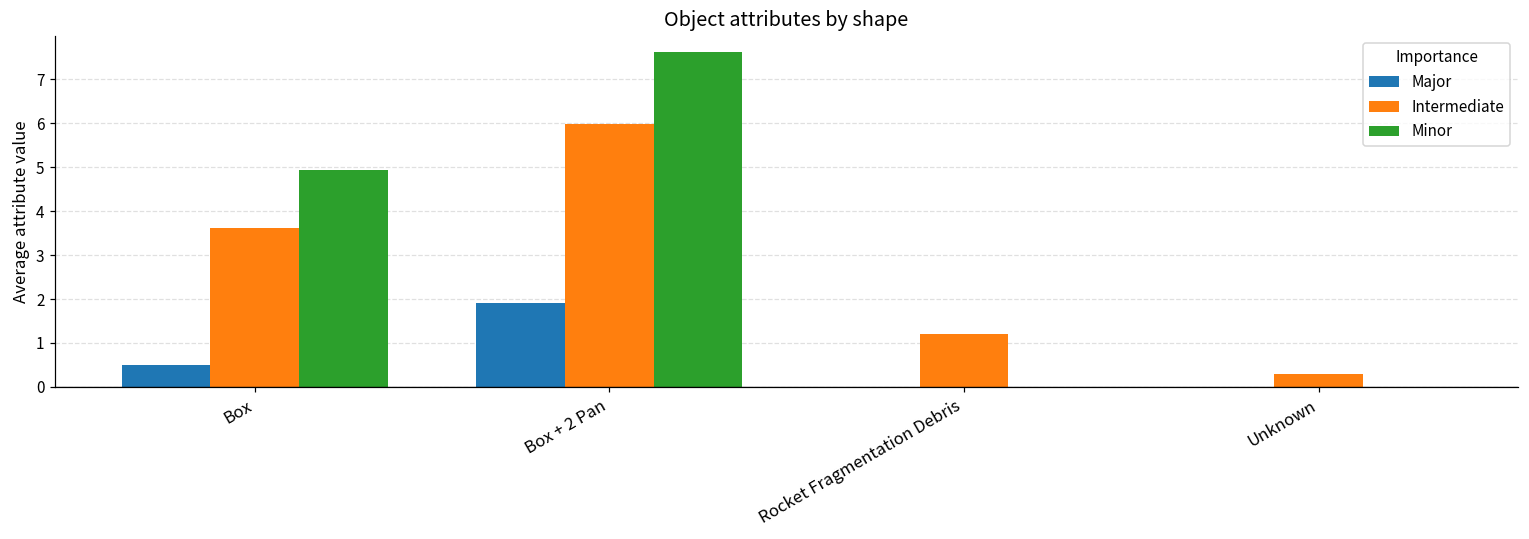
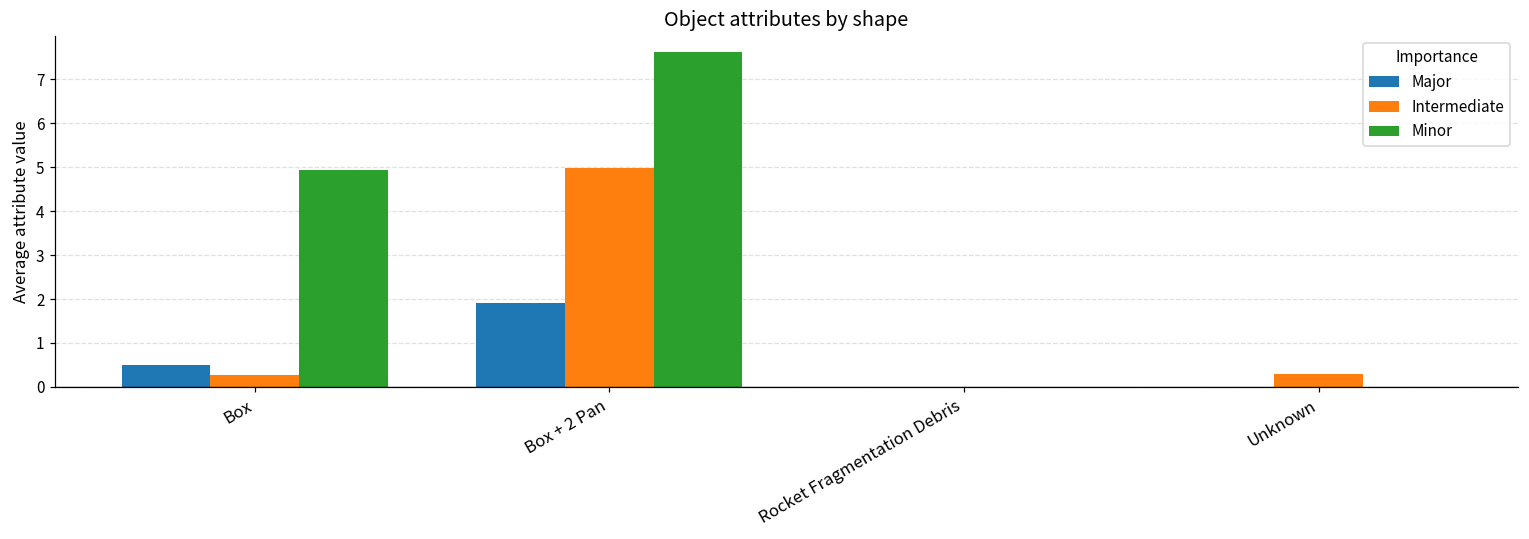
  {
    "Major": {
      "Box": 0.5,
      "Box + 2 Pan": 1.9,
      "Rocket Fragmentation Debris": 0.0,
      "Unknown": 0.0
    },
    "Intermediate": {
-     "Box": 3.6,
-     "Box + 2 Pan": 6.0,
-     "Rocket Fragmentation Debris": 1.2,
+     "Box": 0.3,
+     "Box + 2 Pan": 5.0,
+     "Rocket Fragmentation Debris": 0.0,
      "Unknown": 0.3
    },
    "Minor": {
      "Box": 4.9,
      "Box + 2 Pan": 7.6,
      "Rocket Fragmentation Debris": 0.0,
      "Unknown": 0.0
    }
  }
